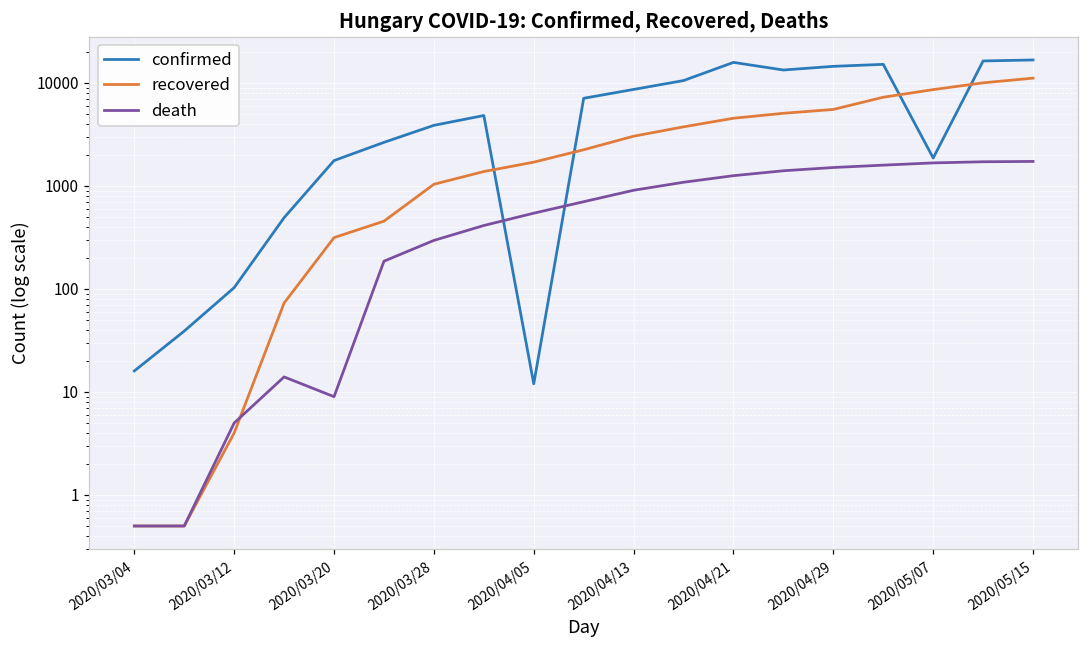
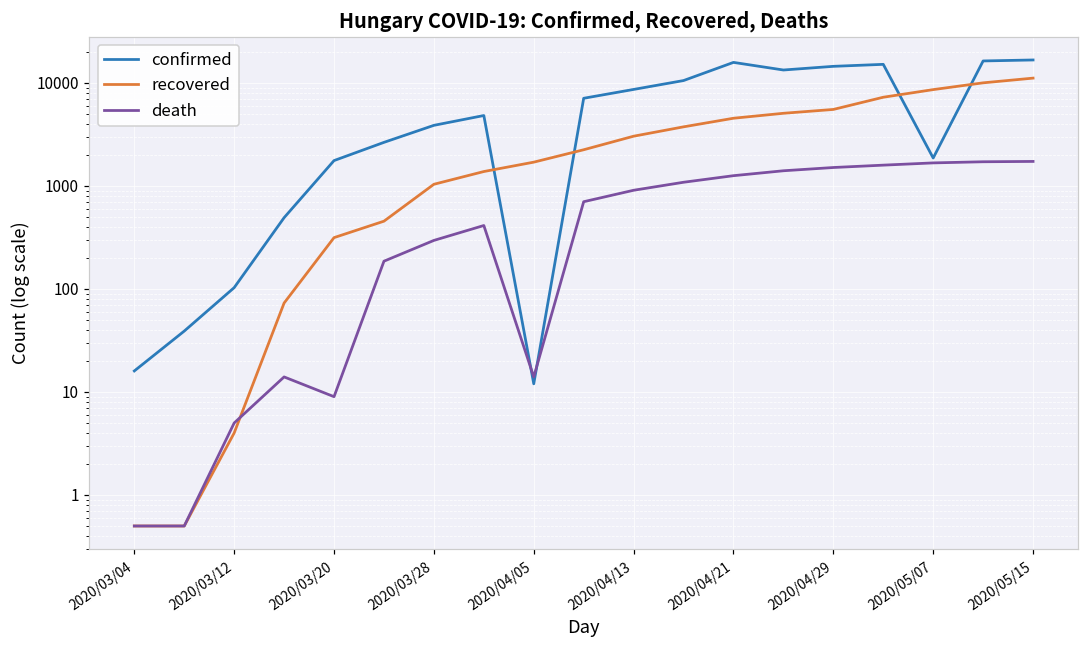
  {
    "confirmed": {
      "2020/03/04": 16,
      "2020/03/12": 100,
      "2020/03/20": 1800,
      "2020/03/28": 3900,
      "2020/04/05": 12,
      "2020/04/13": 9000,
      "2020/04/21": 16000,
      "2020/04/29": 14000,
      "2020/05/07": 1900,
      "2020/05/15": 17000
    },
    "recovered": {
      "2020/03/12": 4,
      "2020/03/20": 320,
      "2020/03/28": 1000,
      "2020/04/05": 1700,
      "2020/04/13": 3000,
      "2020/04/21": 5000,
      "2020/04/29": 6000,
      "2020/05/07": 9000,
      "2020/05/15": 11000
    },
    "death": {
      "2020/03/12": 5,
      "2020/03/20": 9,
      "2020/03/28": 300,
-     "2020/04/05": 500,
+     "2020/04/05": 14,
      "2020/04/13": 900,
      "2020/04/21": 1300,
      "2020/04/29": 1500,
      "2020/05/07": 1700,
      "2020/05/15": 1700
    }
  }
